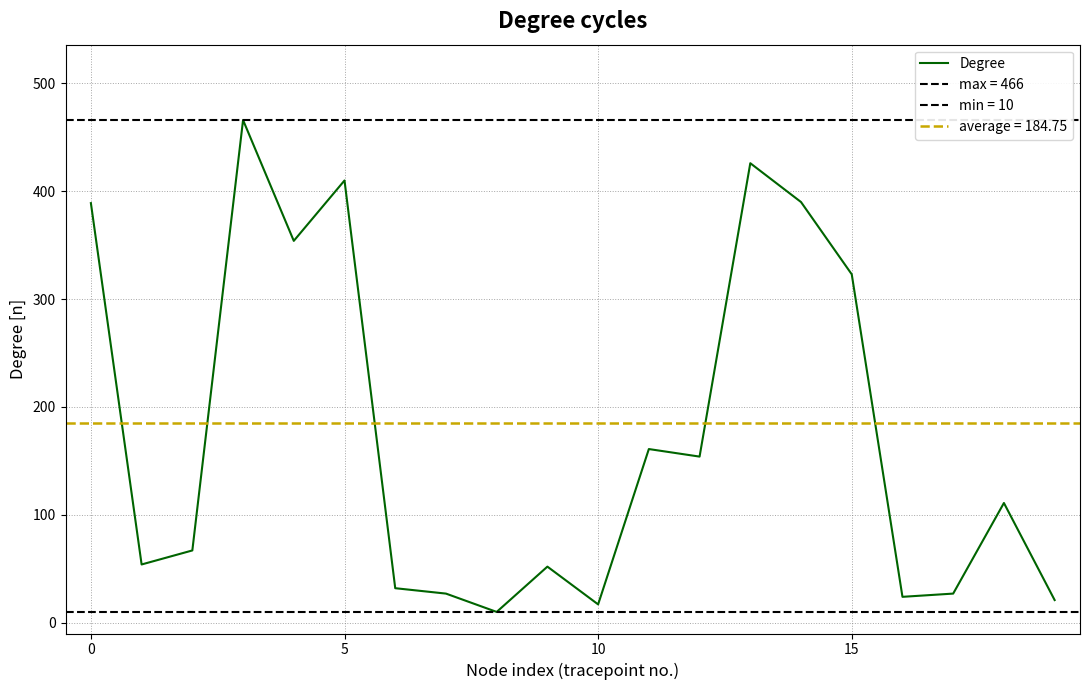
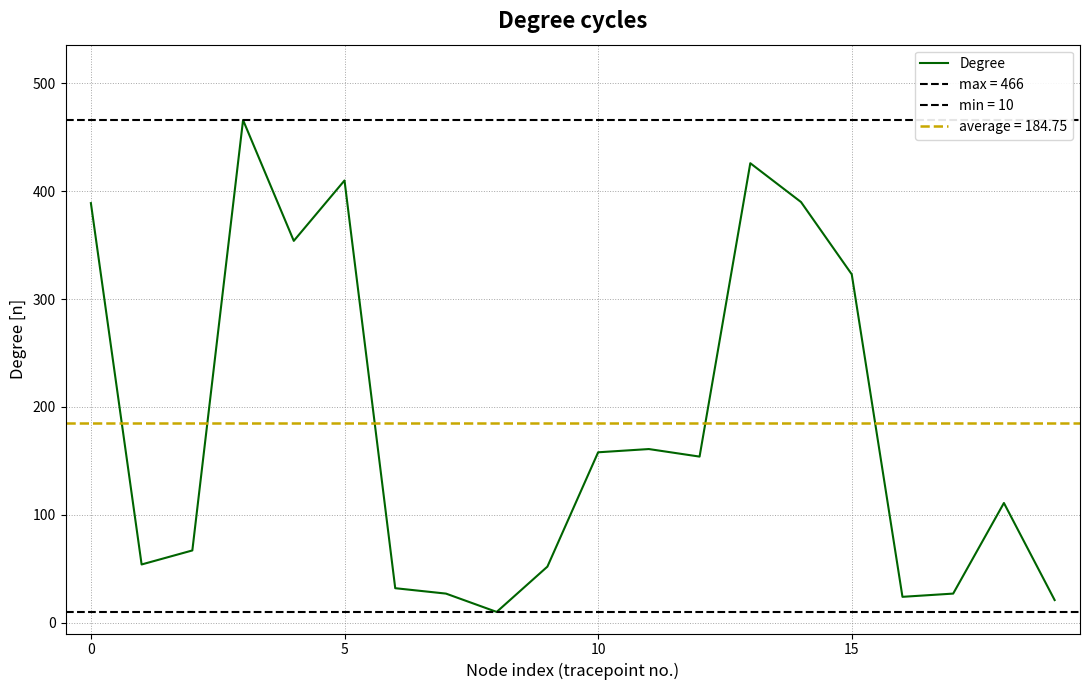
  {
    "0": 389,
    "5": 410,
-   "10": 17,
+   "10": 158,
    "15": 323
  }
